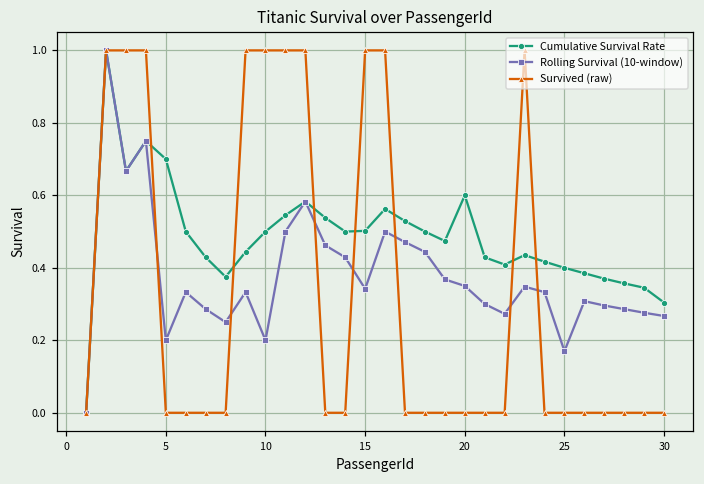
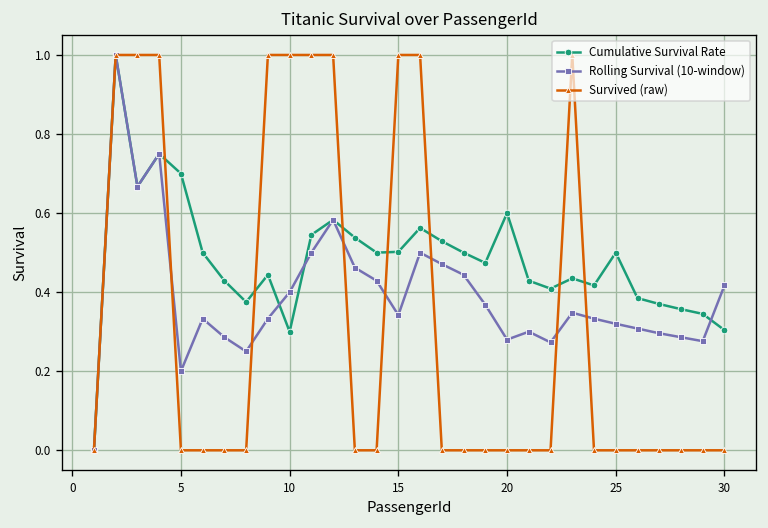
  {
    "Cumulative Survival Rate": {
      "5": 0.7,
-     "10": 0.5,
+     "10": 0.3,
      "15": 0.5,
      "20": 0.6,
-     "25": 0.4,
+     "25": 0.5,
      "30": 0.3
    },
    "Rolling Survival (10-window)": {
      "5": 0.20,
-     "10": 0.2,
+     "10": 0.4,
      "15": 0.34,
-     "20": 0.35,
-     "25": 0.17,
-     "30": 0.27
+     "20": 0.28,
+     "25": 0.32,
+     "30": 0.42
    },
    "Survived (raw)": {
      "5": 0.00,
      "10": 1.00,
      "15": 1.00,
      "20": 0.00,
      "25": 0.00,
      "30": 0.00
    }
  }
